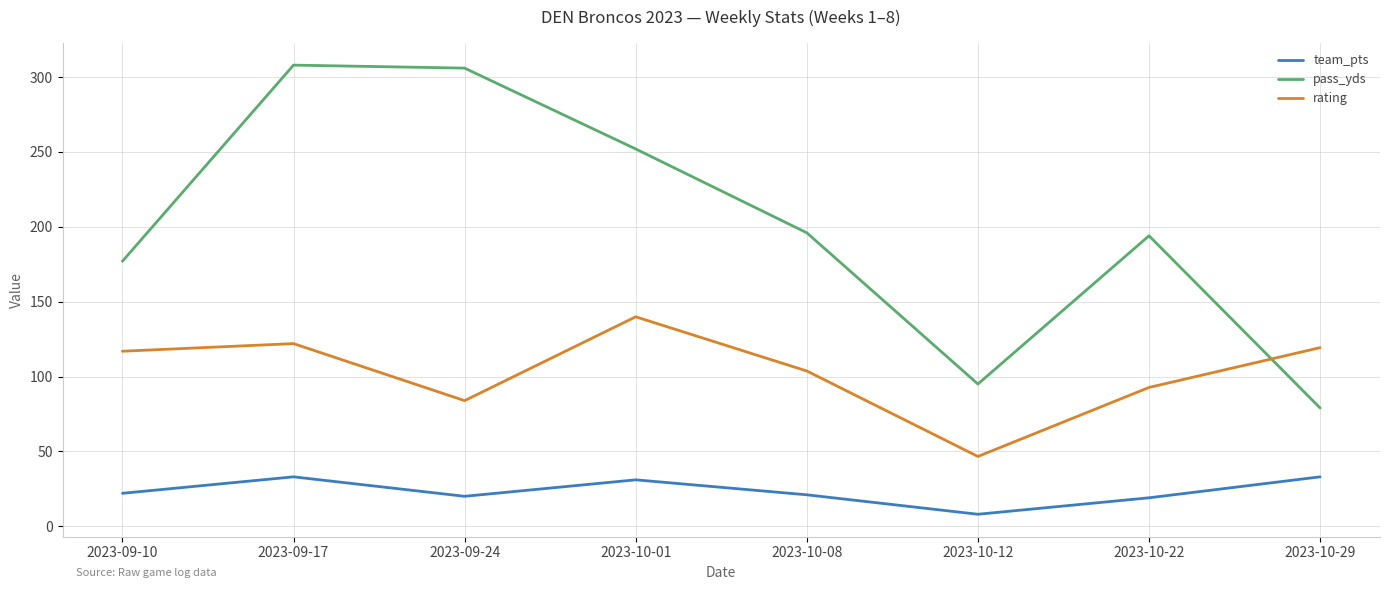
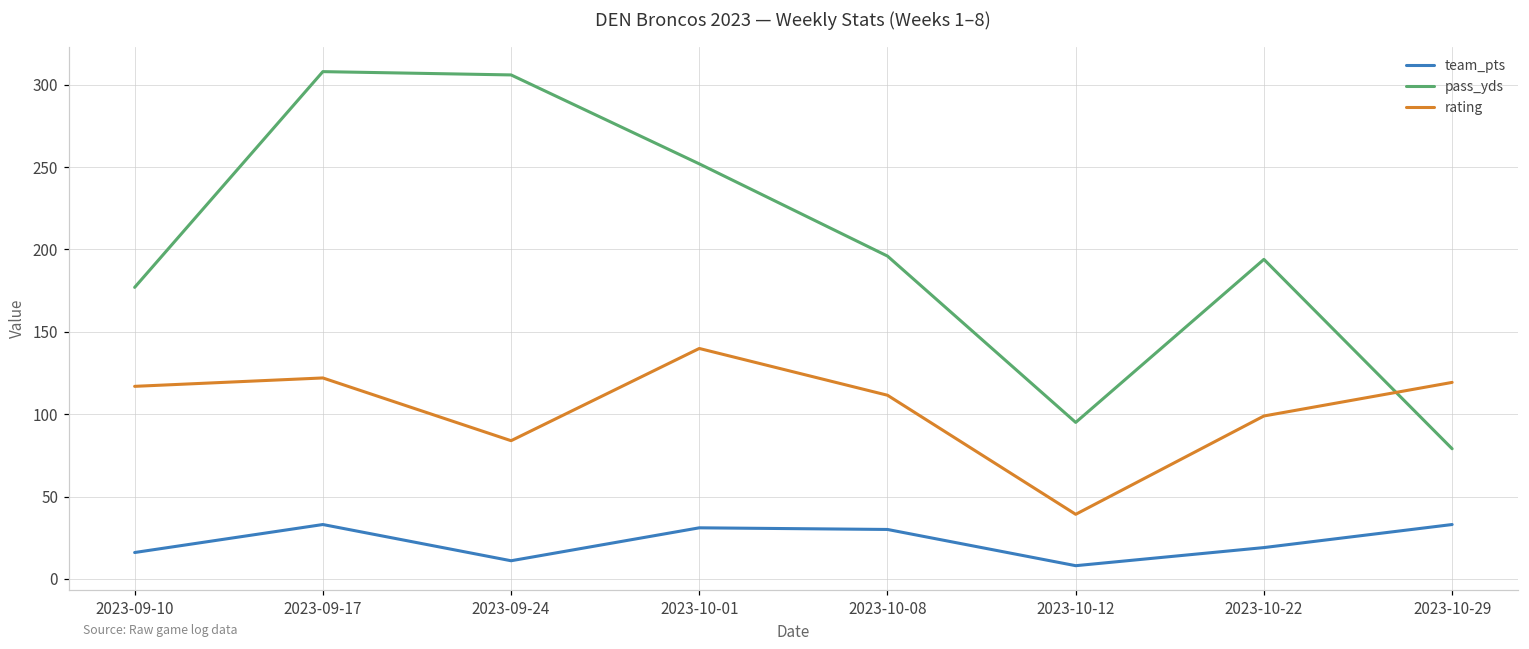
  {
    "team_pts": {
-     "2023-09-10": 22,
+     "2023-09-10": 16,
      "2023-09-17": 33,
-     "2023-09-24": 20,
+     "2023-09-24": 11,
      "2023-10-01": 31,
-     "2023-10-08": 21,
+     "2023-10-08": 30,
      "2023-10-12": 8,
      "2023-10-22": 19,
      "2023-10-29": 33
    },
    "pass_yds": {
      "2023-09-10": 177,
      "2023-09-17": 308,
      "2023-09-24": 306,
      "2023-10-01": 252,
      "2023-10-08": 196,
      "2023-10-12": 95,
      "2023-10-22": 194,
      "2023-10-29": 79
    },
    "rating": {
      "2023-09-10": 117,
      "2023-09-17": 122,
      "2023-09-24": 84,
      "2023-10-01": 140,
-     "2023-10-08": 104,
-     "2023-10-12": 47,
-     "2023-10-22": 93,
+     "2023-10-08": 112,
+     "2023-10-12": 39,
+     "2023-10-22": 99,
      "2023-10-29": 119
    }
  }
